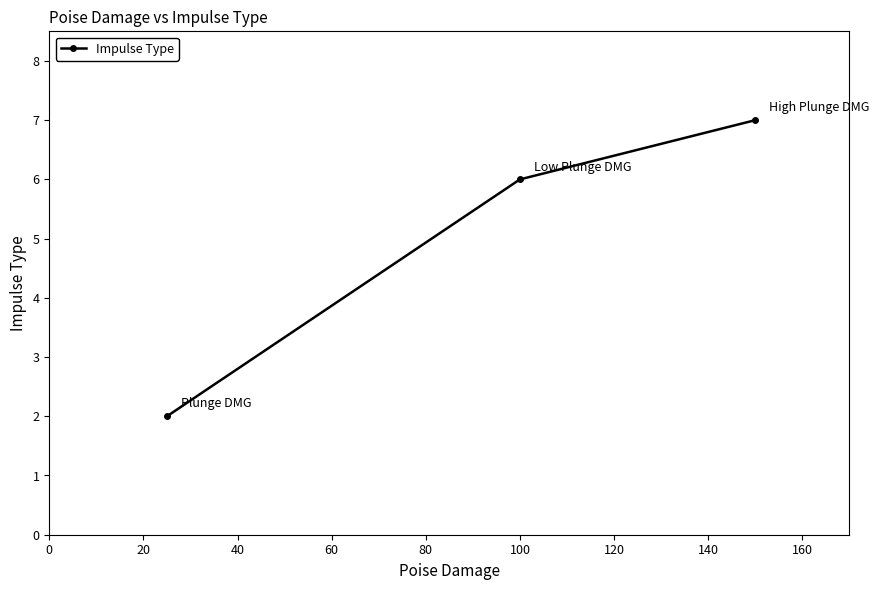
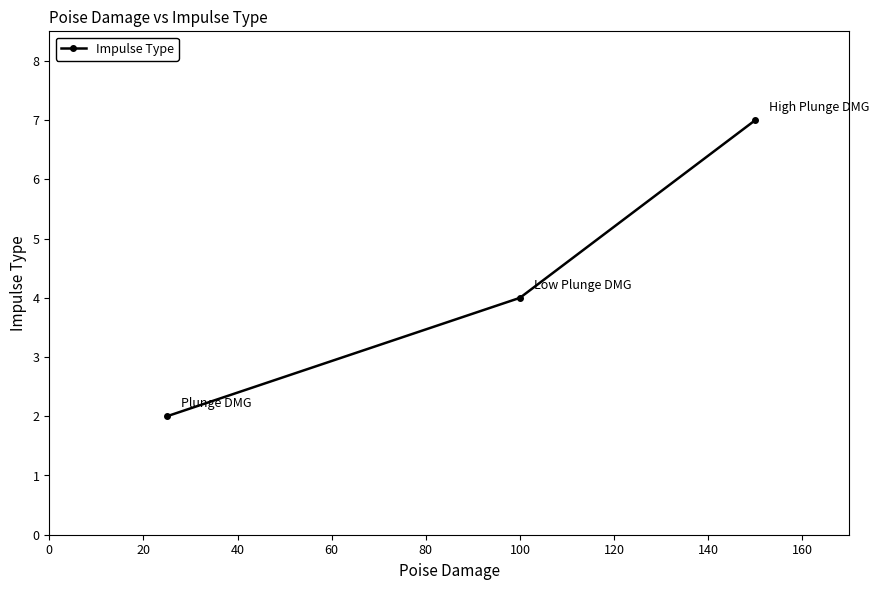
  {
-   "100": 6
+   "100": 4
  }
